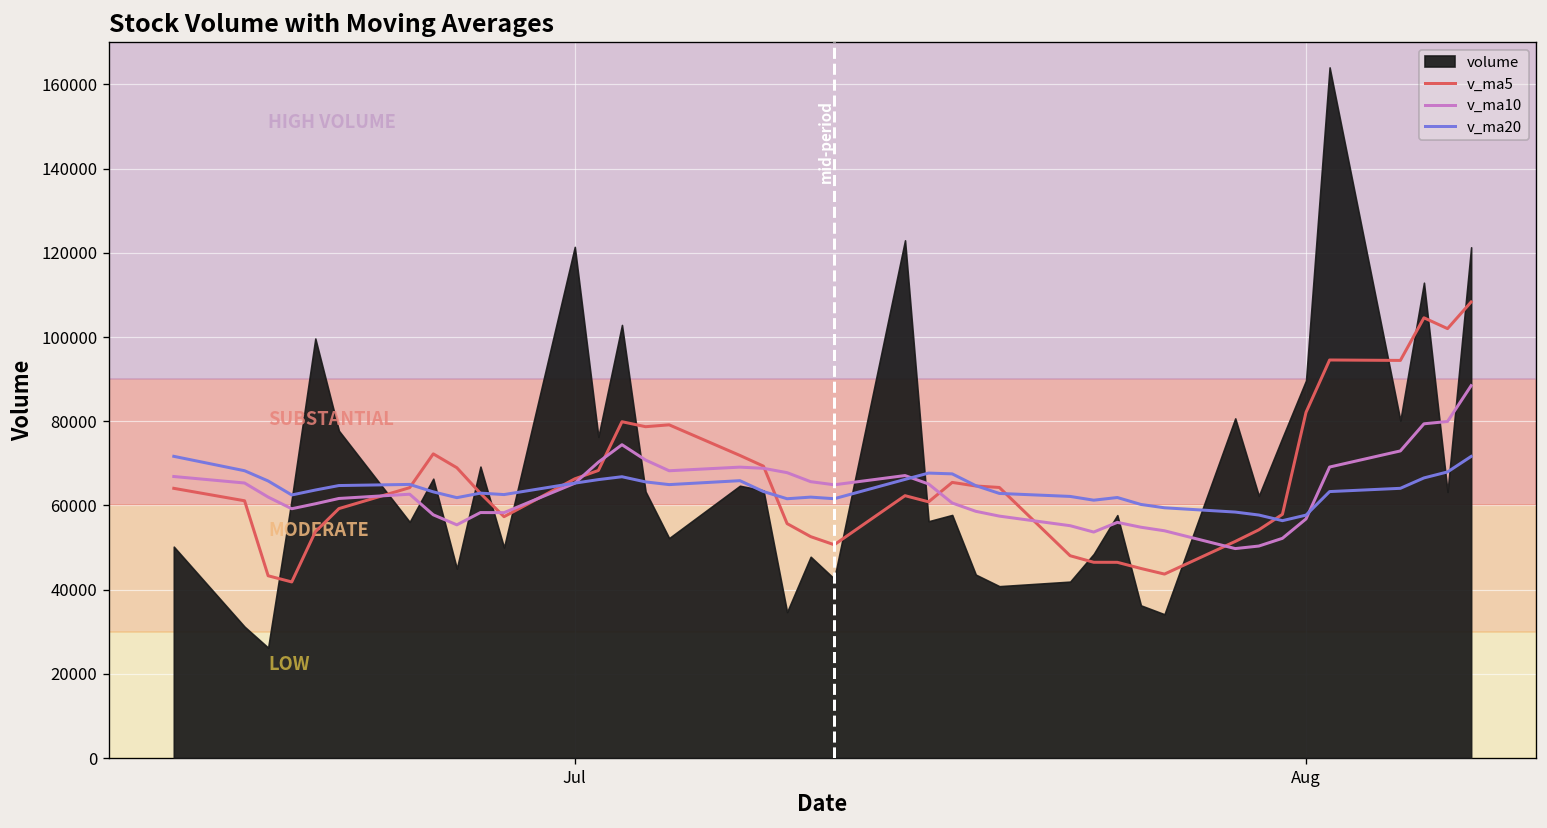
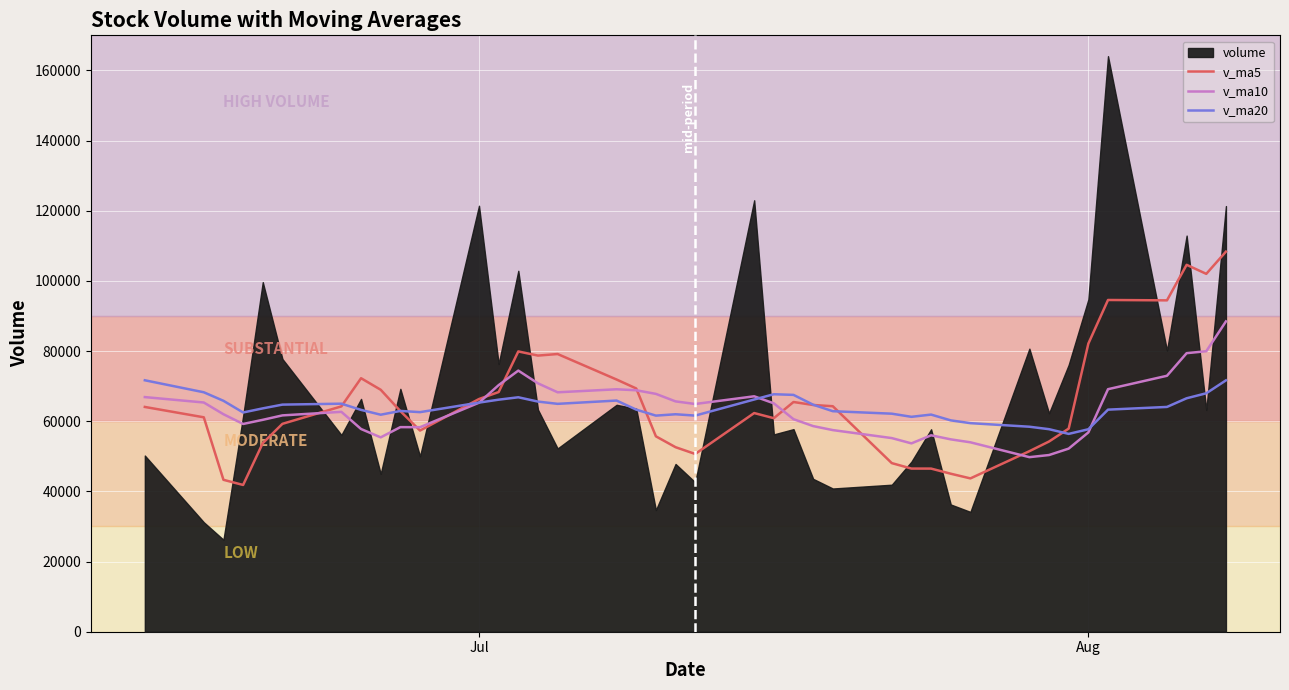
  {
    "v_ma5": {
      "Jul": 66000,
      "Aug": 82000
    },
    "volume": {
      "Jul": 121000,
-     "Aug": 90000
+     "Aug": 95000
    },
    "v_ma10": {
      "Aug": 57000
    },
    "v_ma20": {
      "Aug": 58000
    }
  }
